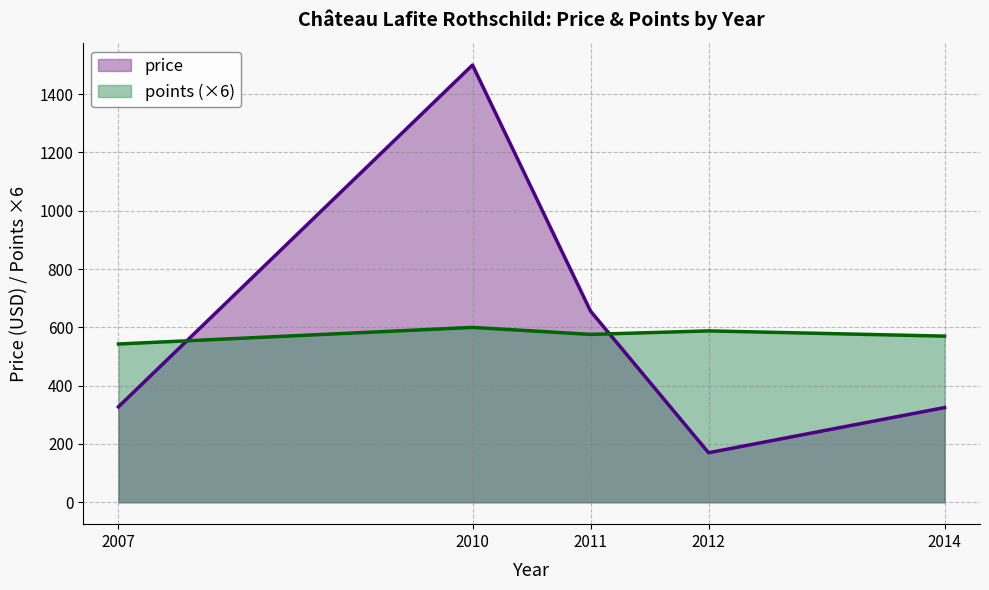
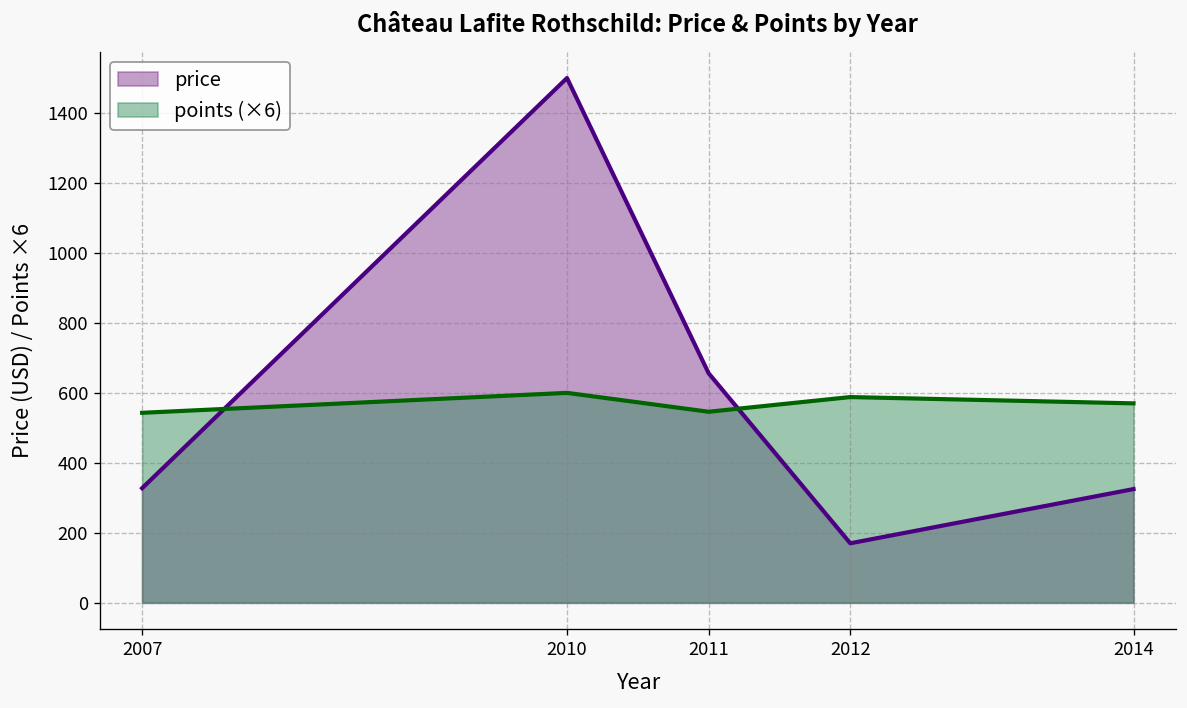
  {
    "price": {
      "2007": 330,
      "2010": 1500,
      "2011": 660,
      "2012": 170,
      "2014": 320
    },
    "points (×6)": {
      "2007": 540,
      "2010": 600,
-     "2011": 580,
+     "2011": 550,
      "2012": 590,
      "2014": 570
    }
  }
